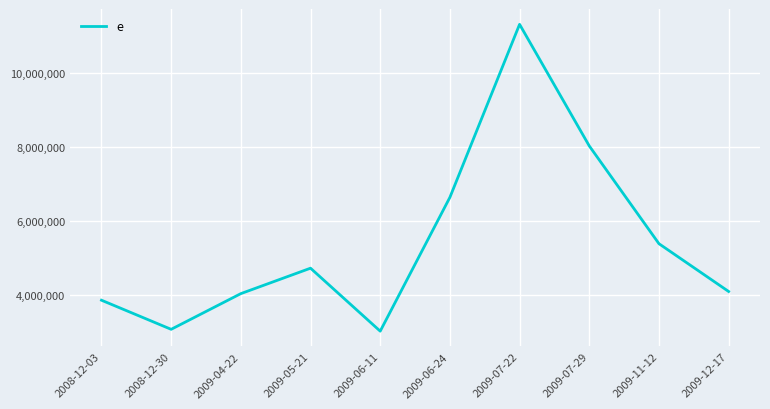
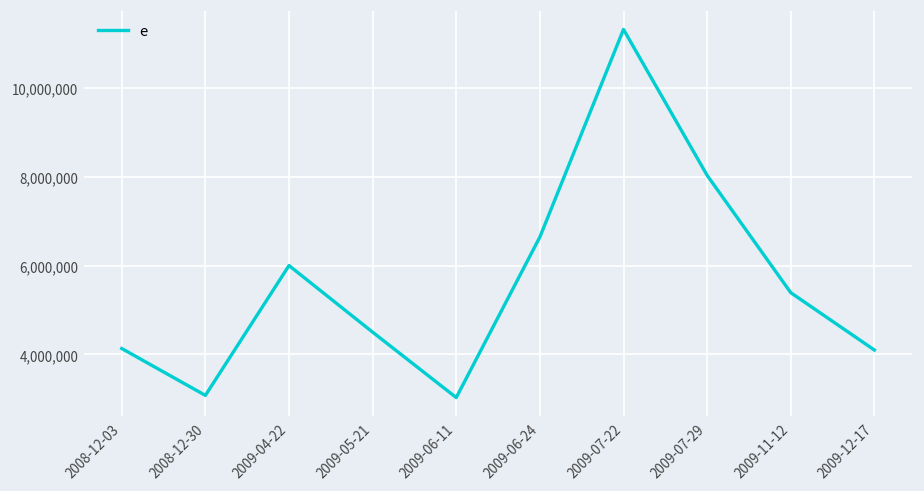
  {
-   "2008-12-03": "3,900,000",
+   "2008-12-03": "4,100,000",
    "2008-12-30": "3,100,000",
-   "2009-04-22": "4,000,000",
-   "2009-05-21": "4,700,000",
+   "2009-04-22": "6,000,000",
+   "2009-05-21": "4,500,000",
    "2009-06-11": "3,000,000",
    "2009-06-24": "6,600,000",
    "2009-07-22": "11,300,000",
    "2009-07-29": "8,000,000",
    "2009-11-12": "5,400,000",
    "2009-12-17": "4,100,000"
  }
